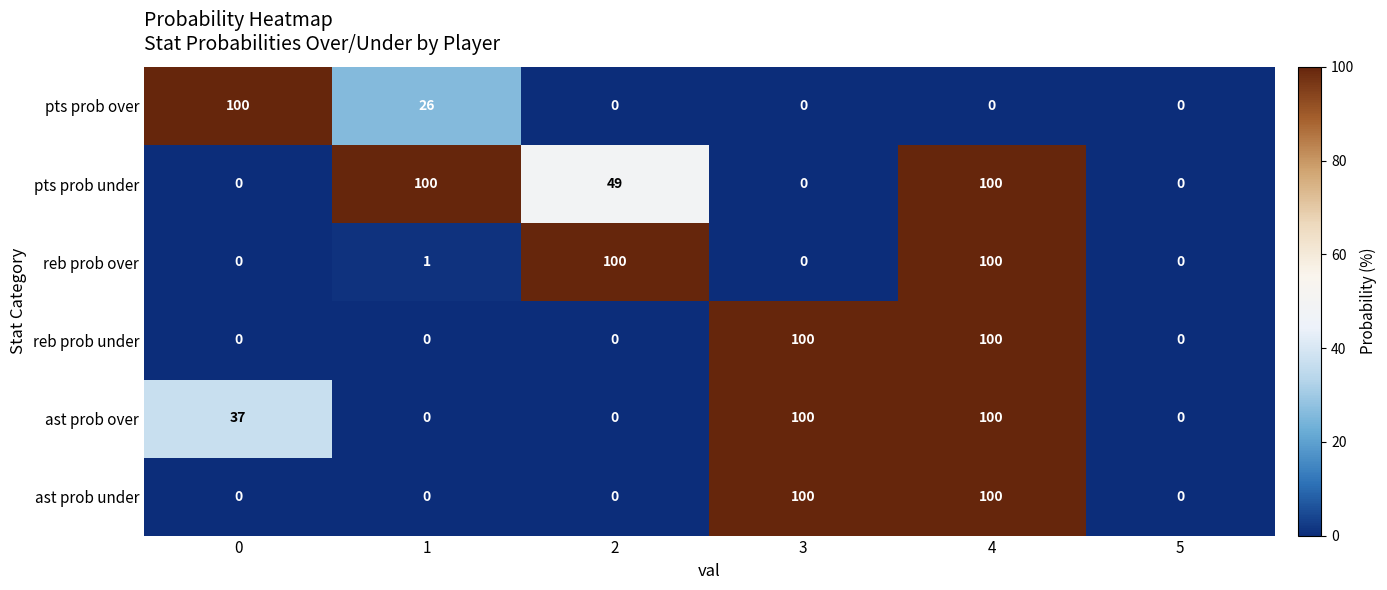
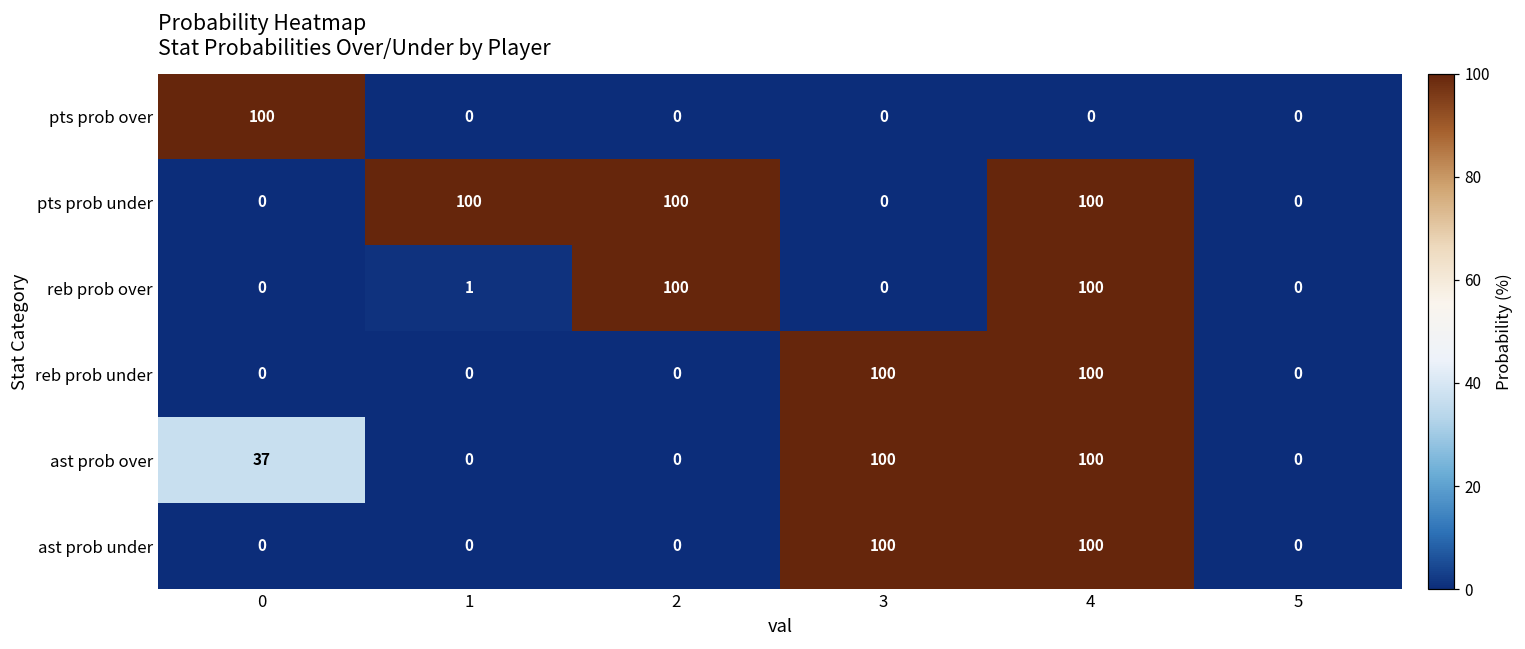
  {
    "pts prob over": {
      "0": 100,
-     "1": 26,
+     "1": 0,
      "2": 0,
      "3": 0,
      "4": 0,
      "5": 0
    },
    "pts prob under": {
      "0": 0,
      "1": 100,
-     "2": 49,
+     "2": 100,
      "3": 0,
      "4": 100,
      "5": 0
    },
    "reb prob over": {
      "0": 0,
      "1": 1,
      "2": 100,
      "3": 0,
      "4": 100,
      "5": 0
    },
    "reb prob under": {
      "0": 0,
      "1": 0,
      "2": 0,
      "3": 100,
      "4": 100,
      "5": 0
    },
    "ast prob over": {
      "0": 37,
      "1": 0,
      "2": 0,
      "3": 100,
      "4": 100,
      "5": 0
    },
    "ast prob under": {
      "0": 0,
      "1": 0,
      "2": 0,
      "3": 100,
      "4": 100,
      "5": 0
    }
  }
